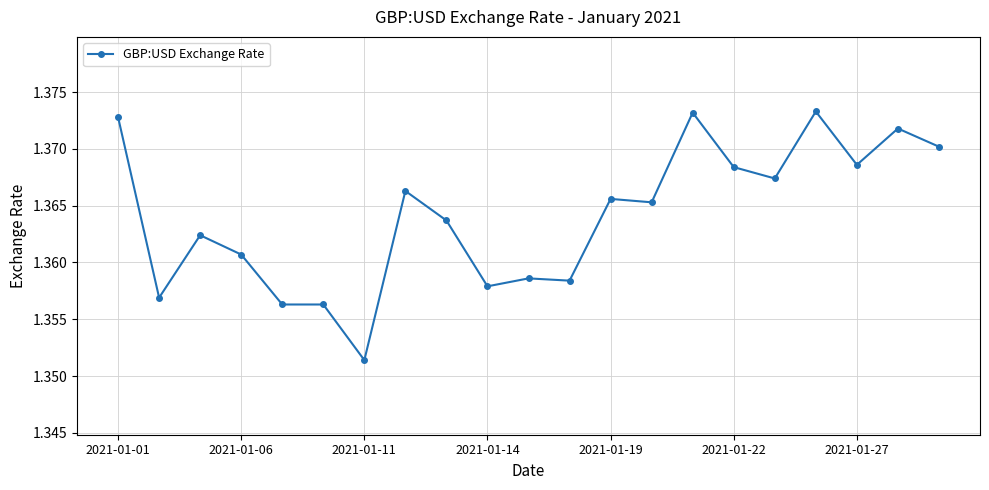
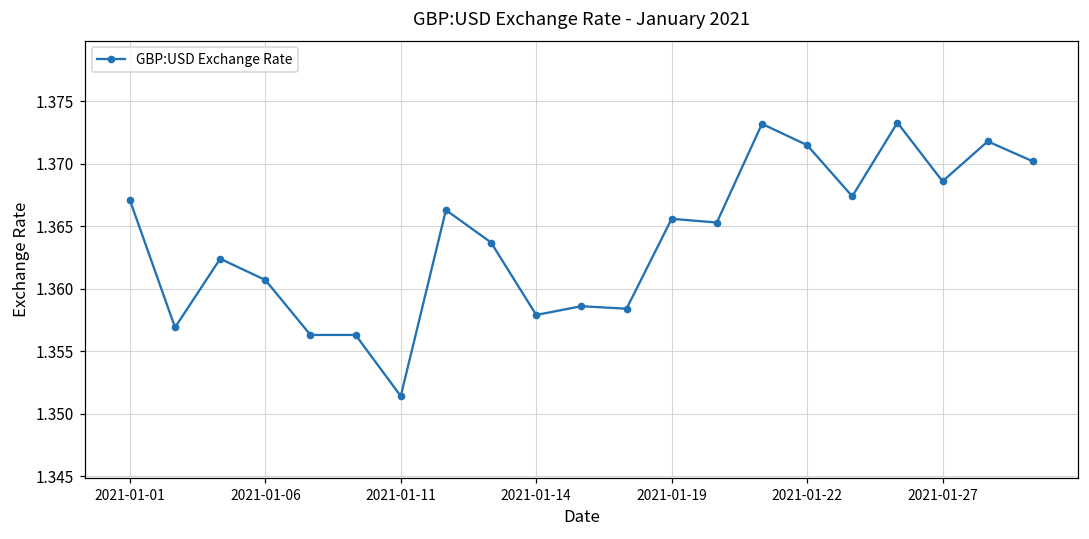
  {
-   "2021-01-01": 1.3728,
+   "2021-01-01": 1.3671,
    "2021-01-06": 1.3607,
    "2021-01-11": 1.3514,
    "2021-01-14": 1.3579,
    "2021-01-19": 1.3656,
-   "2021-01-22": 1.3684,
+   "2021-01-22": 1.3715,
    "2021-01-27": 1.3686
  }
